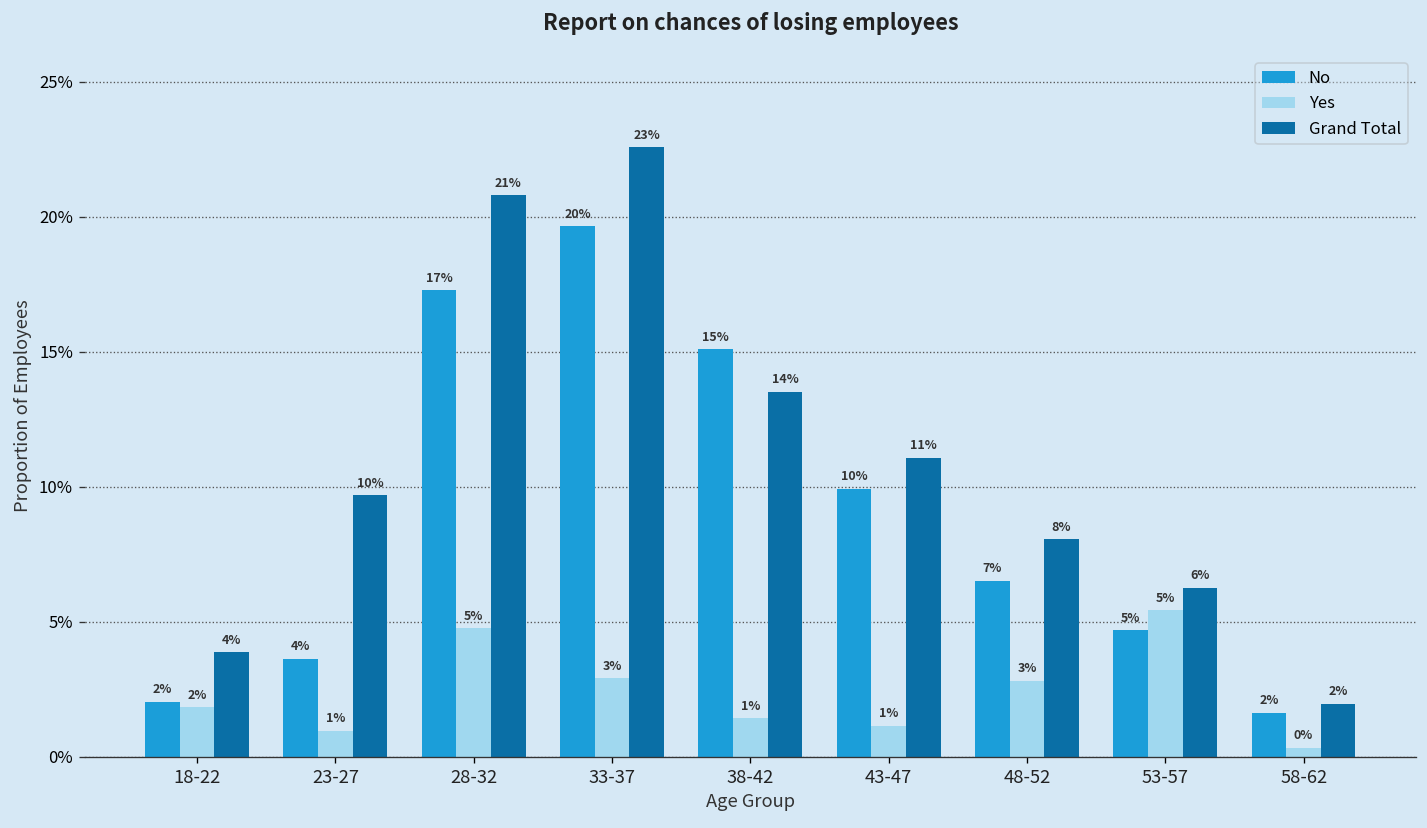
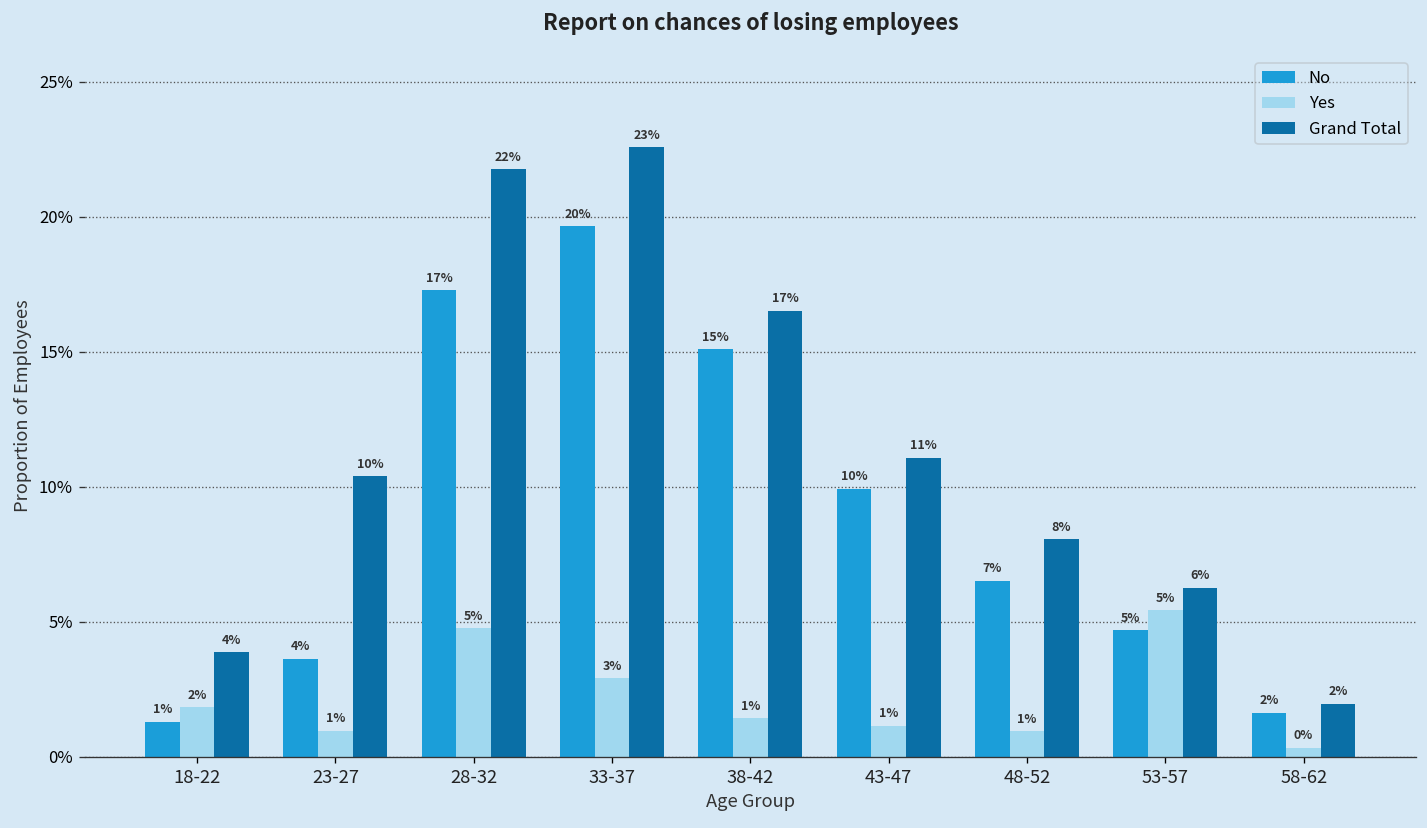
  {
    "No": {
-     "18-22": "2%",
+     "18-22": "1%",
      "23-27": "4%",
      "28-32": "17%",
      "33-37": "20%",
      "38-42": "15%",
      "43-47": "10%",
      "48-52": "7%",
      "53-57": "5%",
      "58-62": "2%"
    },
    "Yes": {
      "18-22": "2%",
      "23-27": "1%",
      "28-32": "5%",
      "33-37": "3%",
      "38-42": "1%",
      "43-47": "1%",
-     "48-52": "3%",
+     "48-52": "1%",
      "53-57": "5%",
      "58-62": "0%"
    },
    "Grand Total": {
      "18-22": "4%",
-     "23-27": "9.7%",
-     "28-32": "21%",
+     "23-27": "10.4%",
+     "28-32": "22%",
      "33-37": "23%",
-     "38-42": "14%",
+     "38-42": "17%",
      "43-47": "11%",
      "48-52": "8%",
      "53-57": "6%",
      "58-62": "2%"
    }
  }
